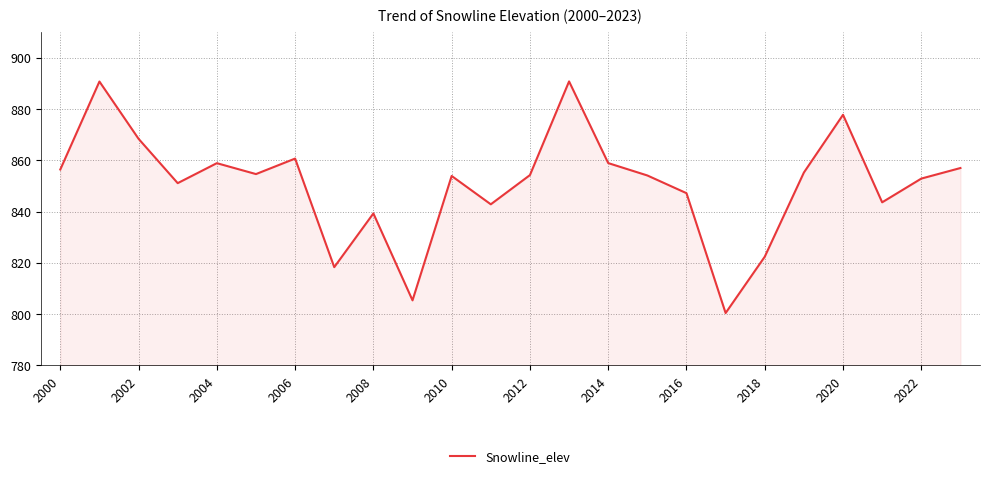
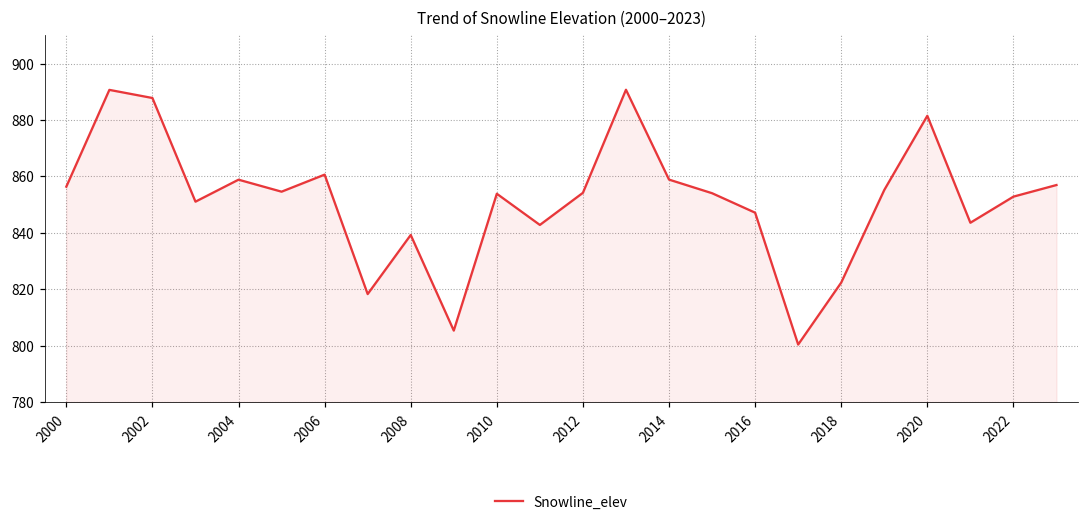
  {
    "2000": 856,
-   "2002": 868,
+   "2002": 888,
    "2004": 859,
    "2006": 861,
    "2008": 839,
    "2010": 854,
    "2012": 854,
    "2014": 859,
    "2016": 847,
    "2018": 822,
-   "2020": 878,
+   "2020": 882,
    "2022": 853
  }
